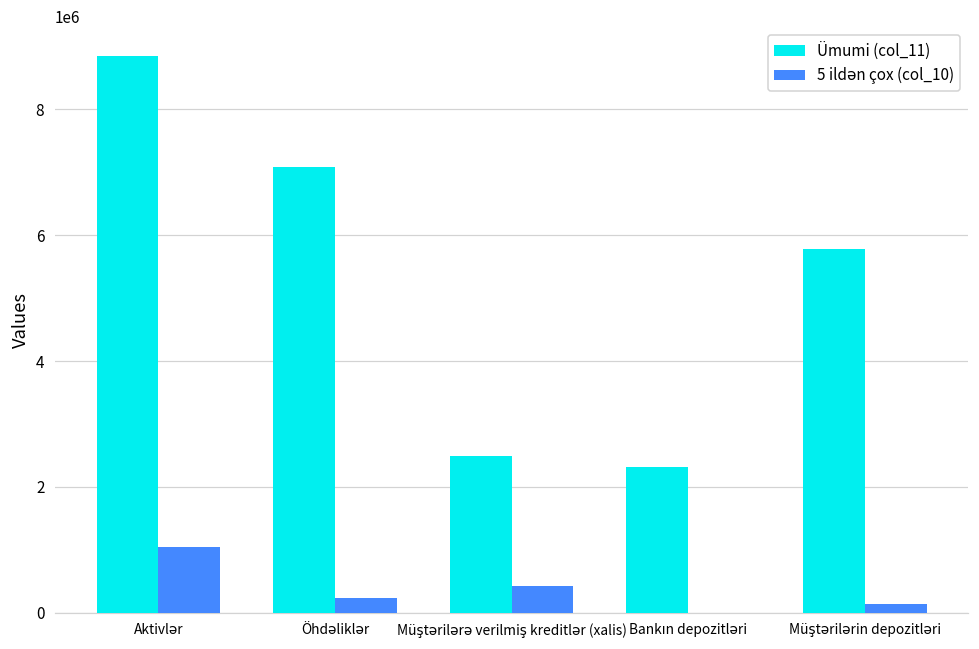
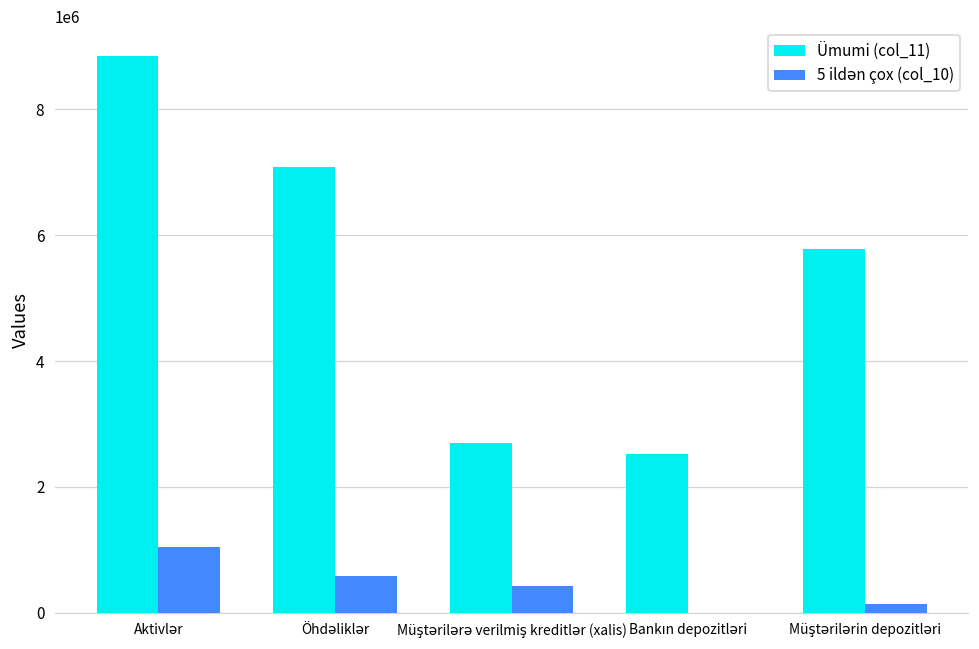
  {
    "Ümumi (col_11)": {
      "Aktivlər": 8900000,
      "Öhdəliklər": 7100000,
-     "Müştərilərə verilmiş kreditlər (xalis)": 2500000,
-     "Bankın depozitləri": 2300000,
+     "Müştərilərə verilmiş kreditlər (xalis)": 2700000,
+     "Bankın depozitləri": 2500000,
      "Müştərilərin depozitləri": 5800000
    },
    "5 ildən çox (col_10)": {
      "Aktivlər": 1000000,
-     "Öhdəliklər": 200000,
+     "Öhdəliklər": 600000,
      "Müştərilərə verilmiş kreditlər (xalis)": 400000,
      "Müştərilərin depozitləri": 100000
    }
  }
